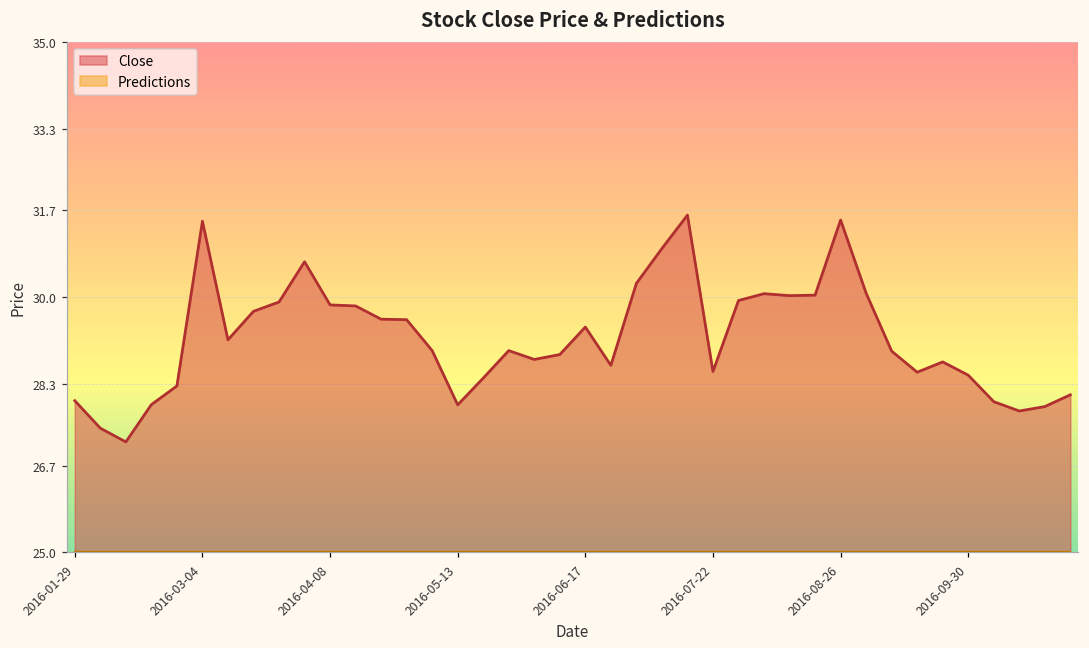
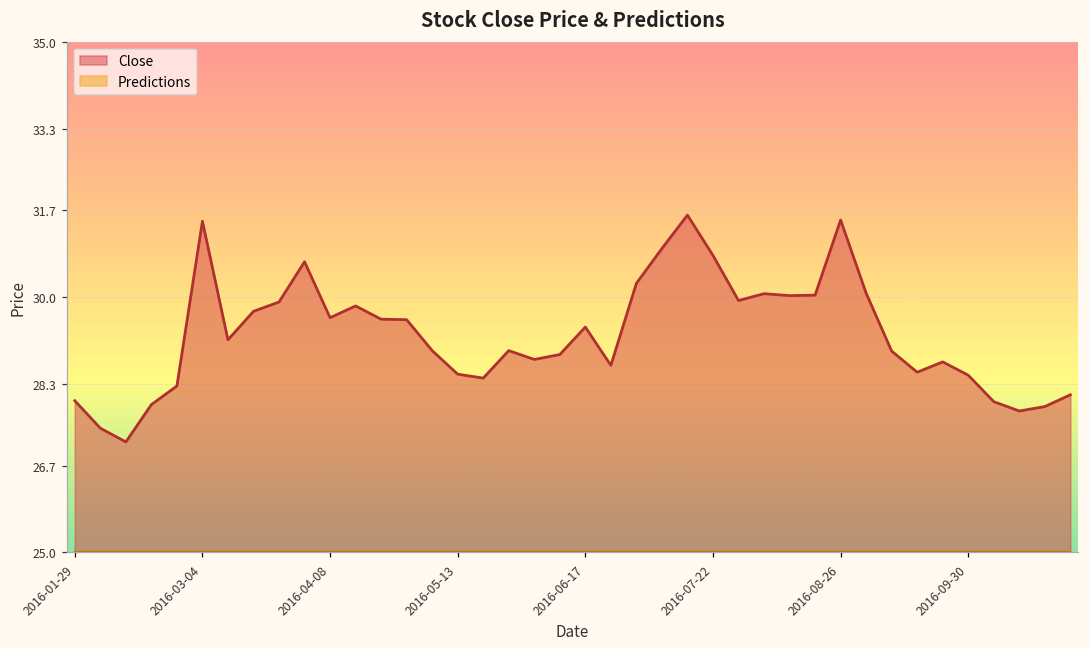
  {
    "Close": {
      "2016-01-29": 28.0,
      "2016-03-04": 31.5,
-     "2016-04-08": 29.8,
-     "2016-05-13": 27.9,
+     "2016-04-08": 29.6,
+     "2016-05-13": 28.5,
      "2016-06-17": 29.4,
-     "2016-07-22": 28.5,
+     "2016-07-22": 30.8,
      "2016-08-26": 31.5,
      "2016-09-30": 28.5
    },
    "Predictions": {
      "2016-01-29": 25.0,
      "2016-03-04": 25.0,
      "2016-04-08": 25.0,
      "2016-05-13": 25.0,
      "2016-06-17": 25.0,
      "2016-07-22": 25.0,
      "2016-08-26": 25.0,
      "2016-09-30": 25.0
    }
  }
